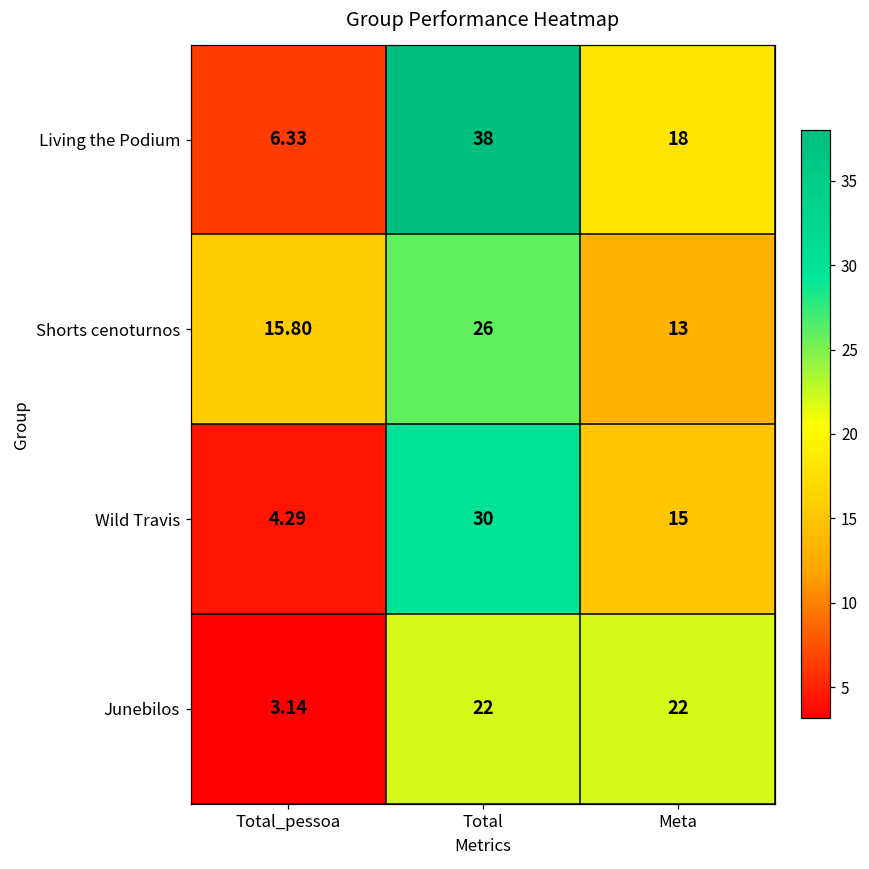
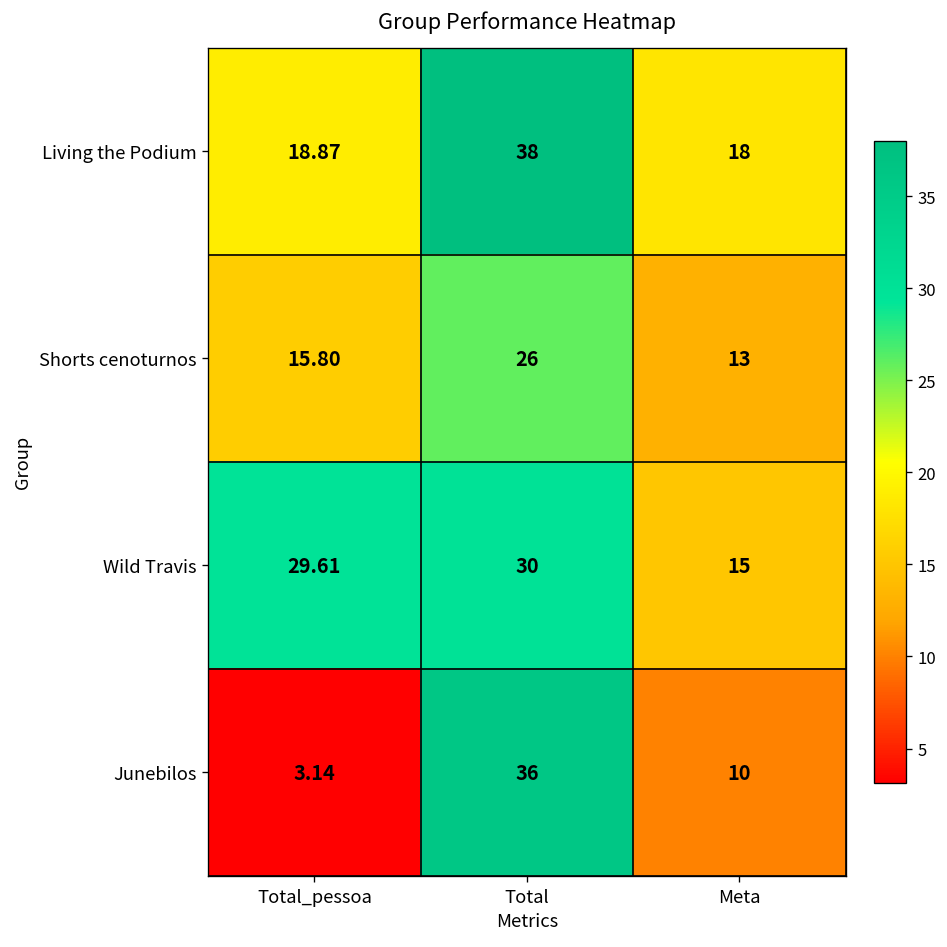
  {
    "Living the Podium": {
-     "Total_pessoa": 6.33,
+     "Total_pessoa": 18.87,
      "Total": 38,
      "Meta": 18
    },
    "Shorts cenoturnos": {
      "Total_pessoa": 15.80,
      "Total": 26,
      "Meta": 13
    },
    "Wild Travis": {
-     "Total_pessoa": 4.29,
+     "Total_pessoa": 29.61,
      "Total": 30,
      "Meta": 15
    },
    "Junebilos": {
      "Total_pessoa": 3.14,
-     "Total": 22,
-     "Meta": 22
+     "Total": 36,
+     "Meta": 10
    }
  }
